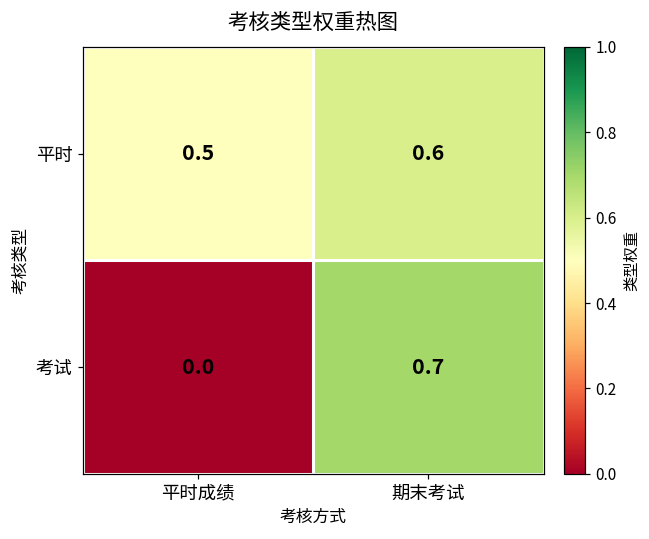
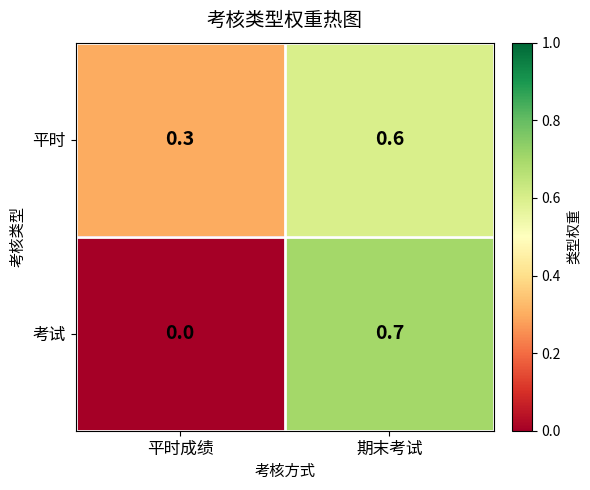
  {
    "平时": {
-     "平时成绩": 0.5,
+     "平时成绩": 0.3,
      "期末考试": 0.6
    },
    "考试": {
      "平时成绩": 0.0,
      "期末考试": 0.7
    }
  }
